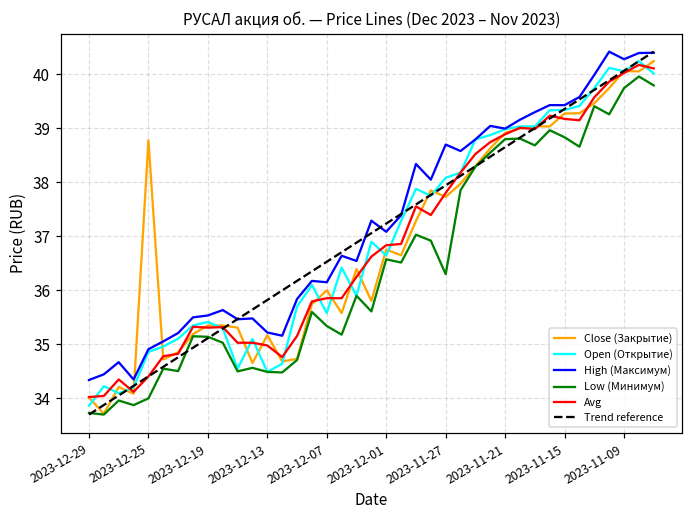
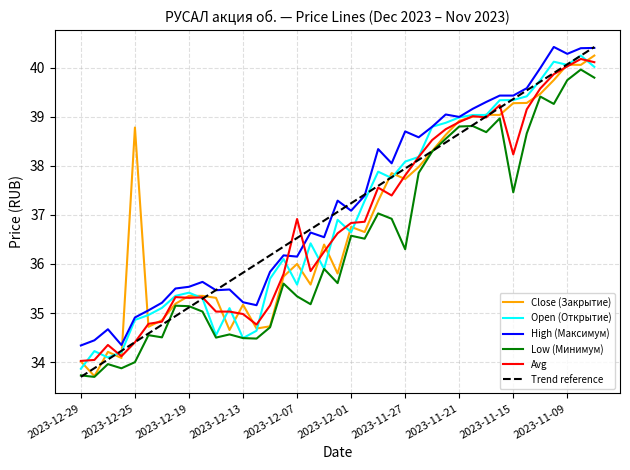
  {
    "Close (Закрытие)": {
      "2023-12-25": 38.8,
      "2023-12-07": 36.0,
      "2023-12-01": 36.8,
      "2023-11-27": 37.7,
      "2023-11-15": 39.3
    },
    "Open (Открытие)": {
      "2023-12-29": 33.9,
      "2023-12-19": 35.4,
      "2023-12-07": 35.6,
      "2023-12-01": 36.6,
      "2023-11-27": 38.1
    },
    "High (Максимум)": {
      "2023-12-29": 34.3,
      "2023-12-19": 35.5,
      "2023-12-07": 36.2,
      "2023-12-01": 37.1,
      "2023-11-27": 38.7,
      "2023-11-15": 39.4,
      "2023-11-09": 40.3
    },
    "Low (Минимум)": {
      "2023-12-25": 34.0,
      "2023-12-07": 35.3,
      "2023-12-01": 36.6,
      "2023-11-27": 36.3,
      "2023-11-21": 38.8,
-     "2023-11-15": 38.8,
+     "2023-11-15": 37.5,
      "2023-11-09": 39.7
    },
    "Avg": {
      "2023-12-13": 35.0,
-     "2023-12-07": 35.9,
+     "2023-12-07": 36.9,
      "2023-12-01": 36.8,
      "2023-11-27": 37.8,
-     "2023-11-15": 39.2
+     "2023-11-15": 38.2
    },
    "Trend reference": {
      "2023-12-13": 35.8,
      "2023-12-07": 36.5,
      "2023-12-01": 37.2,
      "2023-11-27": 37.9,
      "2023-11-21": 38.7
    }
  }
